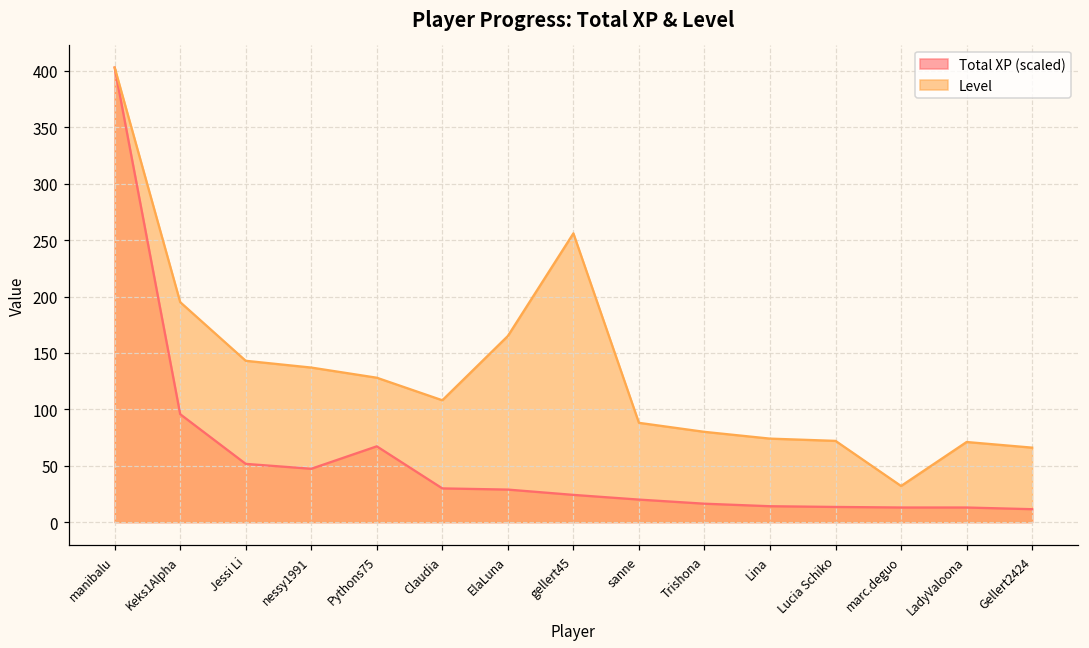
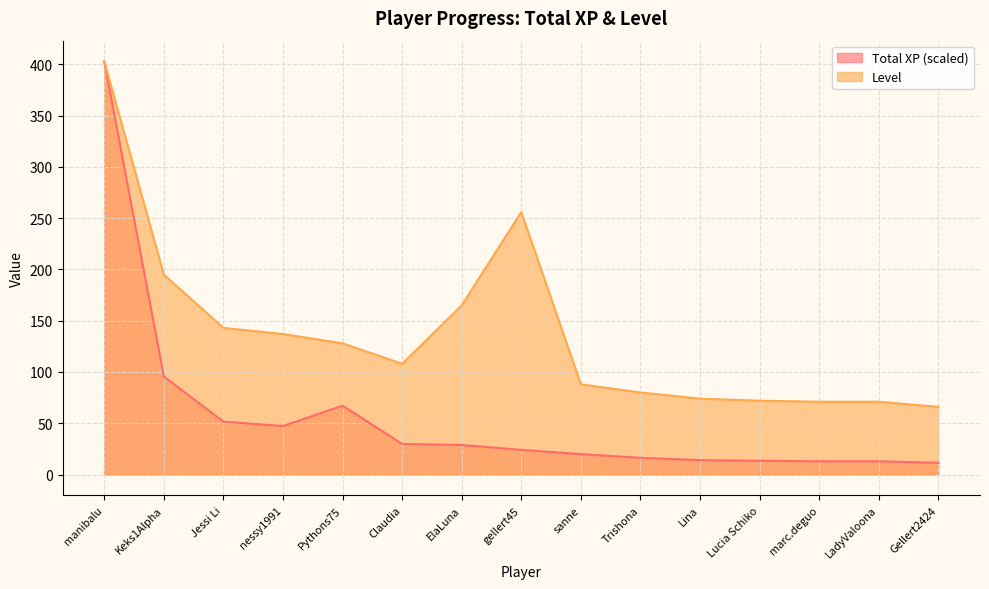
  {
    "Total XP (scaled)": {
      "Keks1Alpha": 96,
      "Jessi Li": 52,
      "nessy1991": 47,
      "Pythons75": 67,
      "Claudia": 30,
      "ElaLuna": 29,
      "gellert45": 24,
      "sanne": 20,
      "Trishona": 16,
      "Lina": 14,
      "Lucia Schiko": 13,
      "marc.deguo": 13,
      "LadyValoona": 13,
      "Gellert2424": 11
    },
    "Level": {
      "Keks1Alpha": 195,
      "Jessi Li": 143,
      "nessy1991": 137,
      "Pythons75": 128,
      "Claudia": 108,
      "ElaLuna": 165,
      "gellert45": 256,
      "sanne": 88,
      "Trishona": 80,
      "Lina": 74,
      "Lucia Schiko": 72,
-     "marc.deguo": 32,
+     "marc.deguo": 71,
      "LadyValoona": 71,
      "Gellert2424": 66
    }
  }
